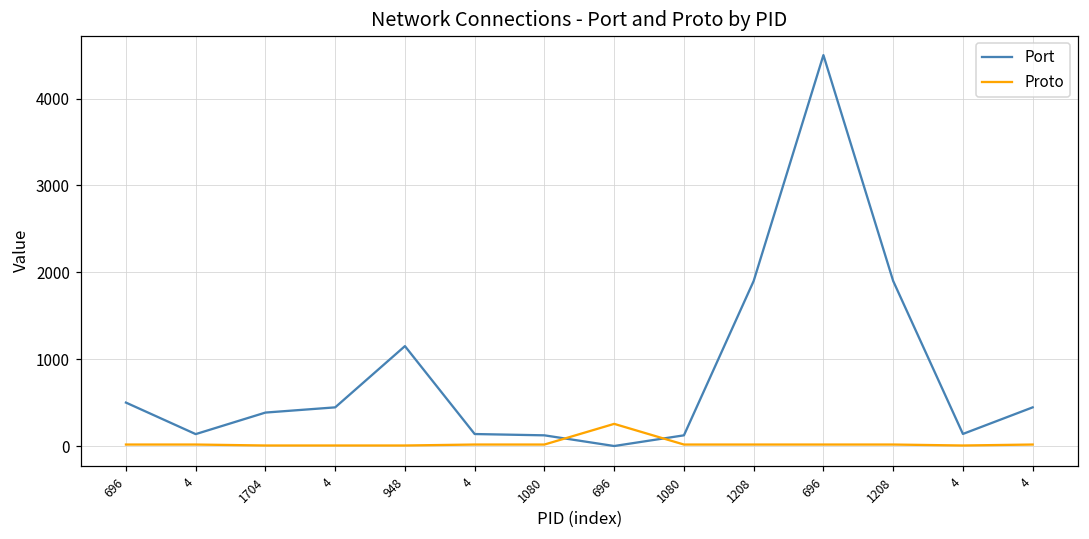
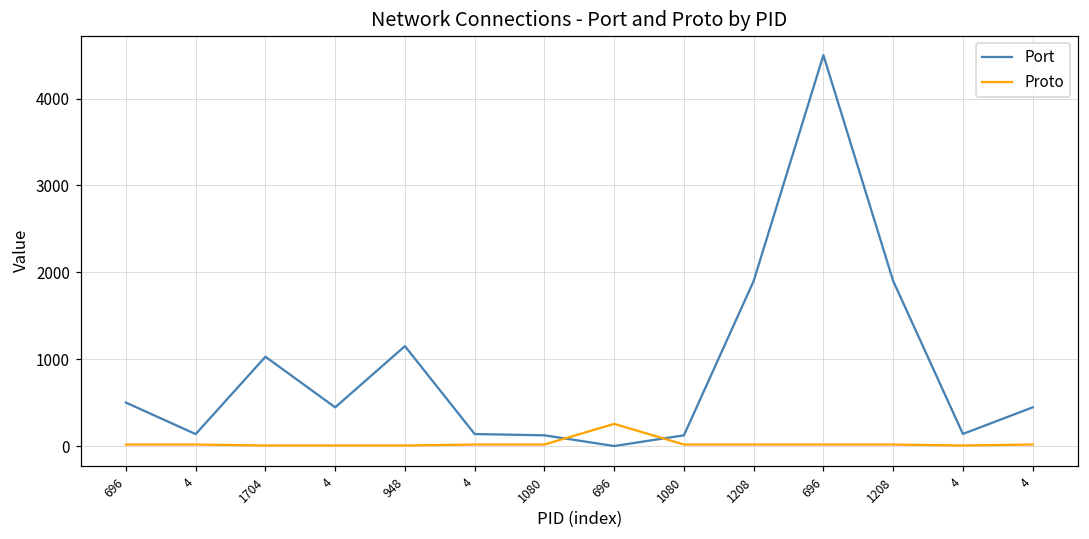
  {
    "Port": {
-     "1704": 400,
+     "1704": 1000,
      "948": 1200
    },
    "Proto": {
      "1704": 0,
      "948": 0
    }
  }
